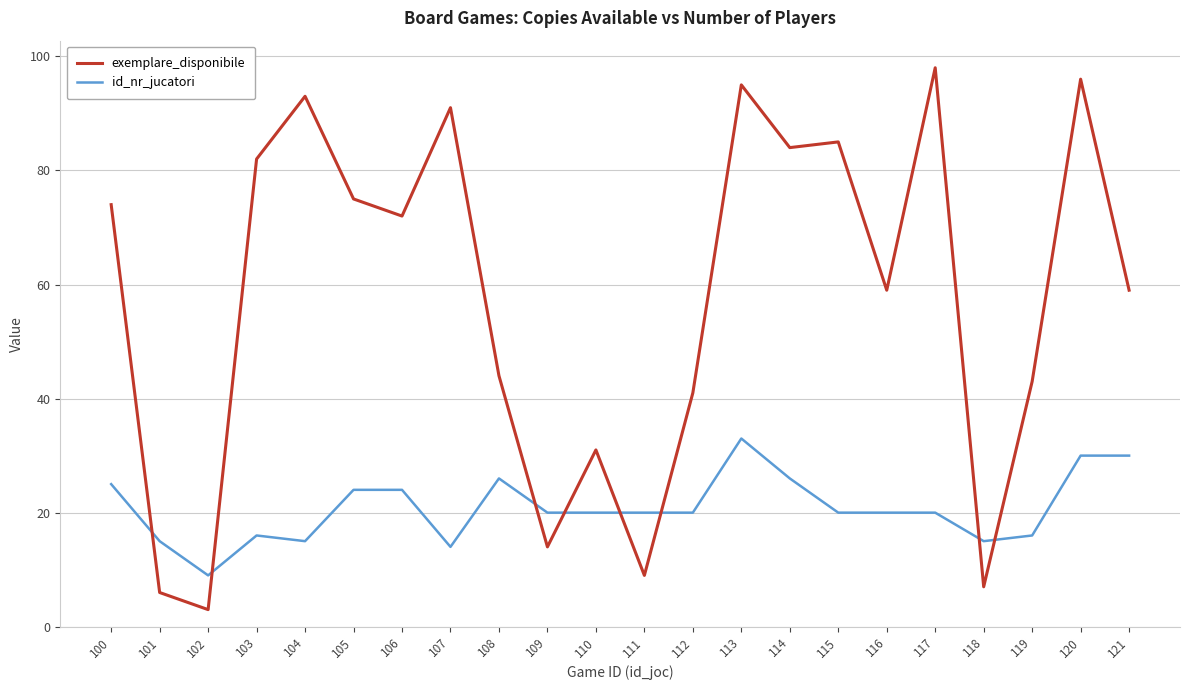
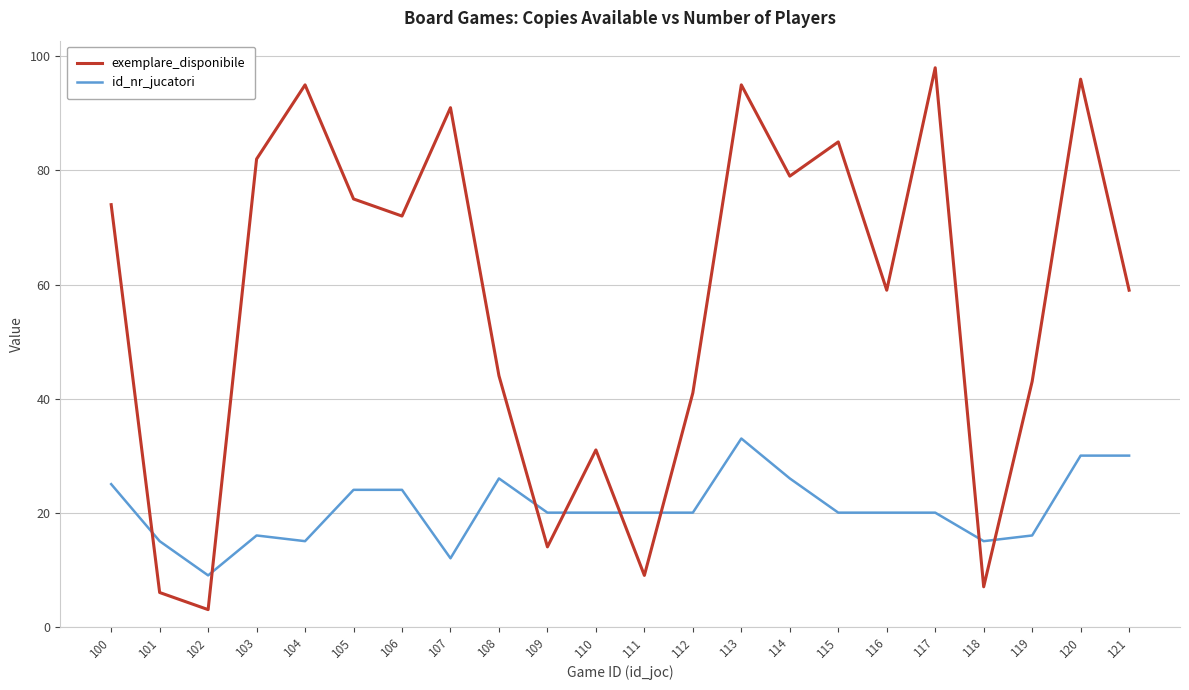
  {
    "exemplare_disponibile": {
      "100": 74,
      "101": 6,
      "102": 3,
      "103": 82,
-     "104": 93,
+     "104": 95,
      "105": 75,
      "106": 72,
      "107": 91,
      "108": 44,
      "109": 14,
      "110": 31,
      "111": 9,
      "112": 41,
      "113": 95,
-     "114": 84,
+     "114": 79,
      "115": 85,
      "116": 59,
      "117": 98,
      "118": 7,
      "119": 43,
      "120": 96,
      "121": 59
    },
    "id_nr_jucatori": {
      "100": 25,
      "101": 15,
      "102": 9,
      "103": 16,
      "104": 15,
      "105": 24,
      "106": 24,
-     "107": 14,
+     "107": 12,
      "108": 26,
      "109": 20,
      "110": 20,
      "111": 20,
      "112": 20,
      "113": 33,
      "114": 26,
      "115": 20,
      "116": 20,
      "117": 20,
      "118": 15,
      "119": 16,
      "120": 30,
      "121": 30
    }
  }
